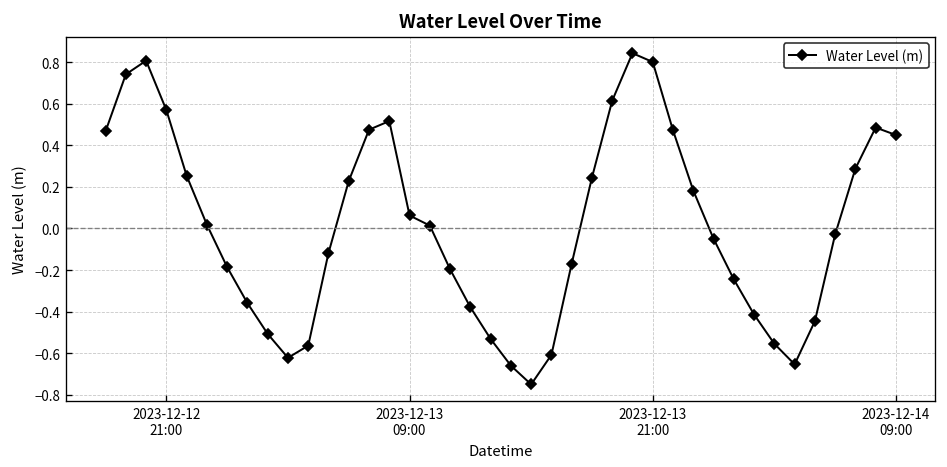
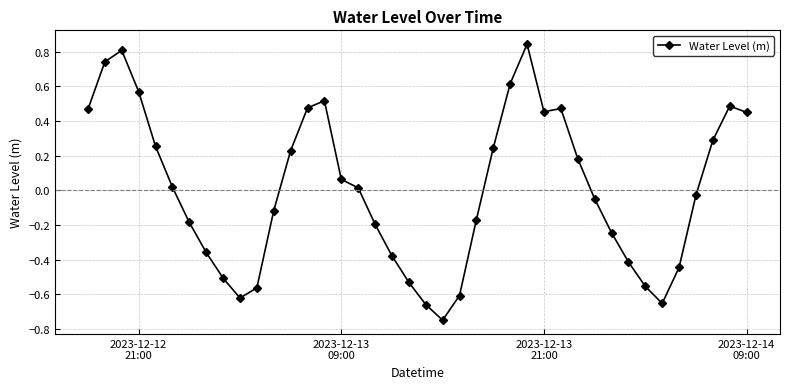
  {
    "2023-12-12 21:00": 0.57,
    "2023-12-13 09:00": 0.06,
-   "2023-12-13 21:00": 0.80,
+   "2023-12-13 21:00": 0.45,
    "2023-12-14 09:00": 0.45
  }
